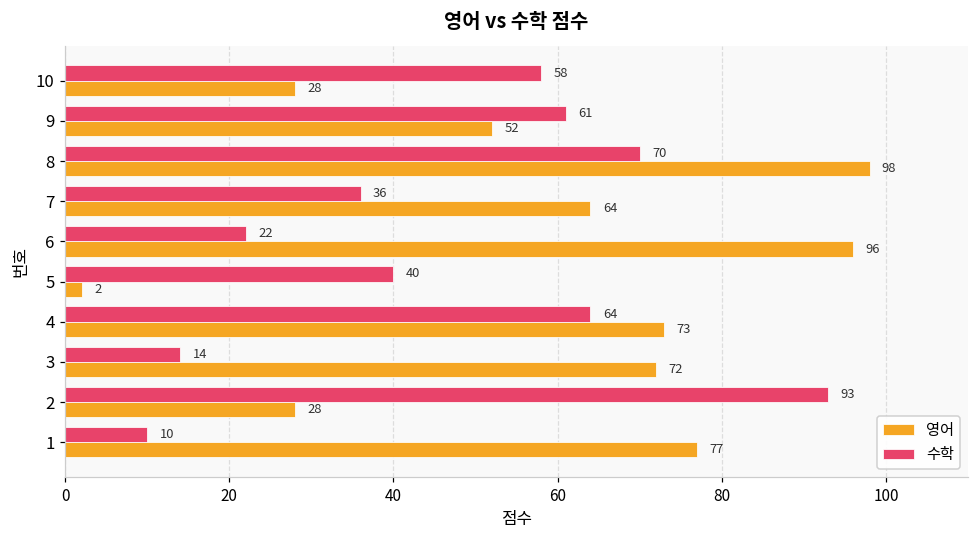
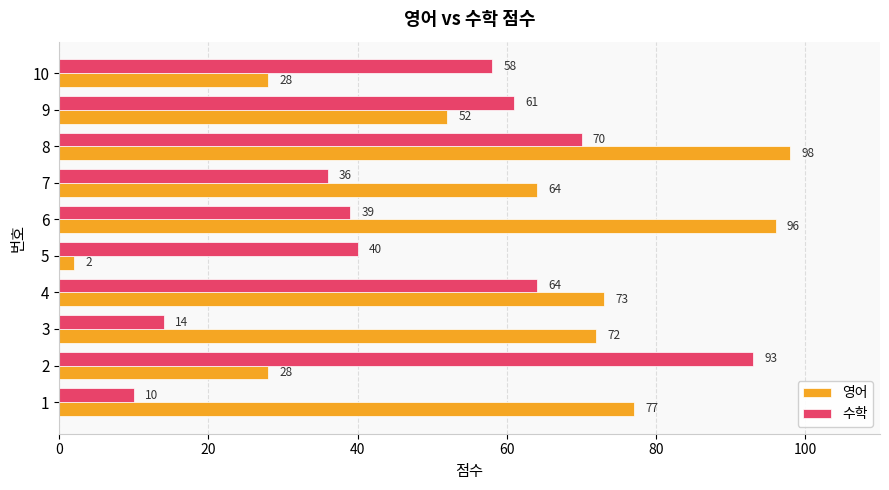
  {
    "영어": {
      "10": 28,
      "9": 52,
      "8": 98,
      "7": 64,
      "6": 96,
      "5": 2,
      "4": 73,
      "3": 72,
      "2": 28,
      "1": 77
    },
    "수학": {
      "10": 58,
      "9": 61,
      "8": 70,
      "7": 36,
-     "6": 22,
+     "6": 39,
      "5": 40,
      "4": 64,
      "3": 14,
      "2": 93,
      "1": 10
    }
  }
